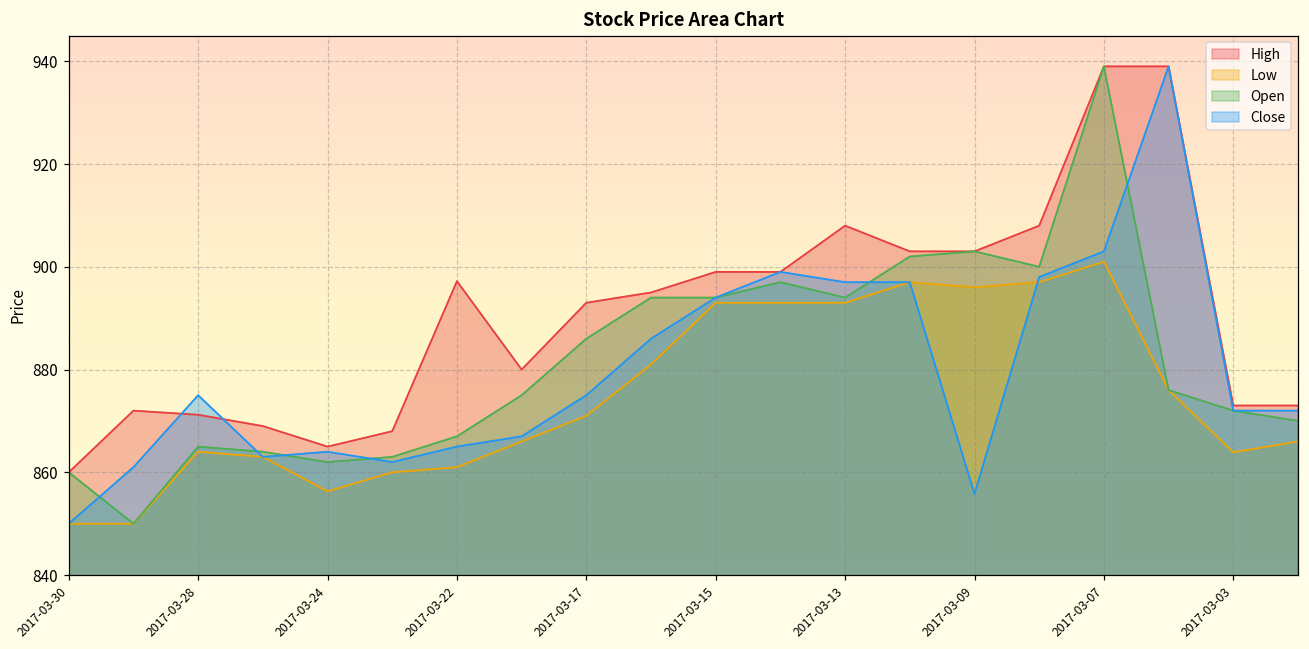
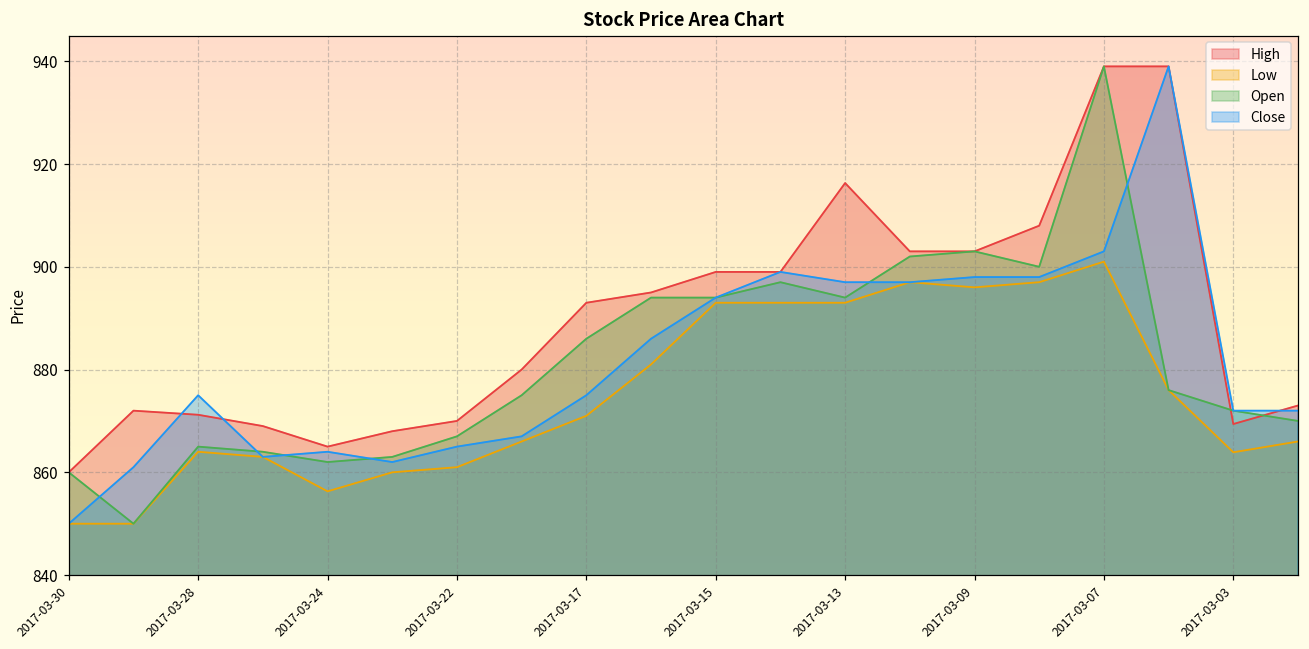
  {
    "High": {
      "2017-03-28": 871,
      "2017-03-24": 865,
-     "2017-03-22": 897,
+     "2017-03-22": 870,
      "2017-03-17": 893,
      "2017-03-15": 899,
-     "2017-03-13": 908,
-     "2017-03-03": 873
+     "2017-03-13": 916,
+     "2017-03-03": 869
    },
    "Low": {
      "2017-03-28": 864,
      "2017-03-24": 856,
      "2017-03-22": 861,
      "2017-03-17": 871,
      "2017-03-15": 893,
      "2017-03-13": 893,
      "2017-03-09": 896,
      "2017-03-07": 901,
      "2017-03-03": 864
    },
    "Open": {
      "2017-03-28": 865,
      "2017-03-24": 862,
      "2017-03-22": 867,
      "2017-03-17": 886,
      "2017-03-13": 894
    },
    "Close": {
      "2017-03-28": 875,
      "2017-03-24": 864,
      "2017-03-22": 865,
      "2017-03-17": 875,
      "2017-03-13": 897,
-     "2017-03-09": 856,
+     "2017-03-09": 898,
      "2017-03-07": 903
    }
  }
